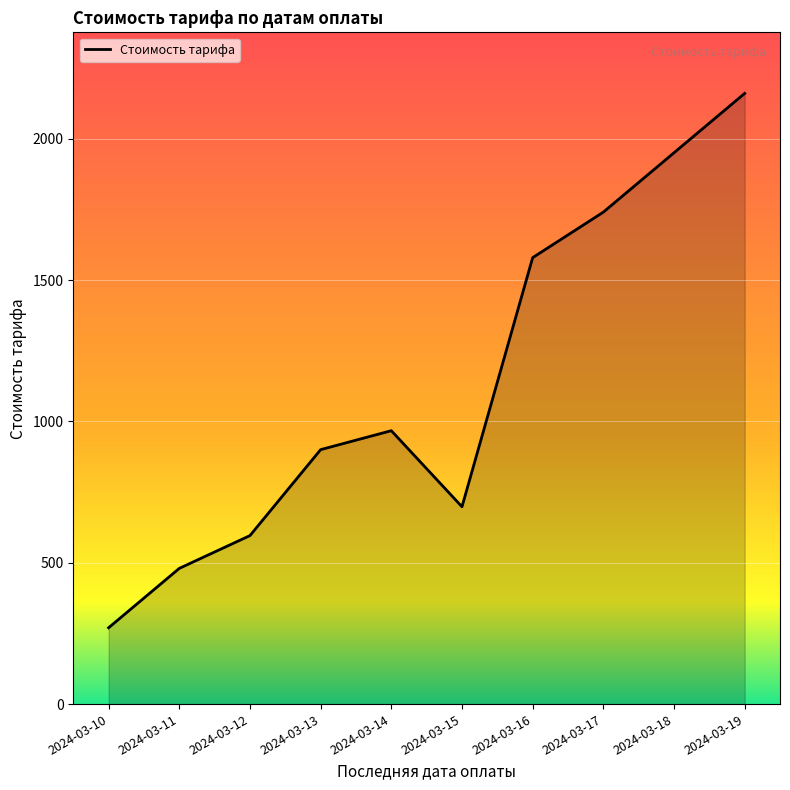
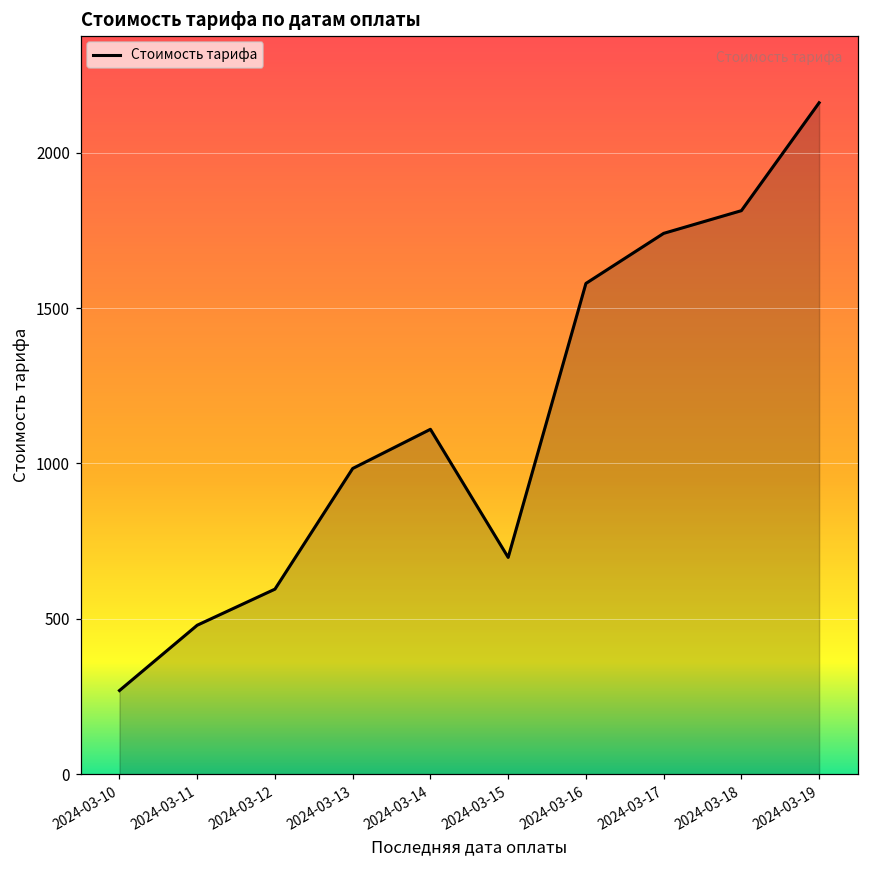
  {
    "2024-03-10": 270,
    "2024-03-11": 480,
    "2024-03-12": 600,
-   "2024-03-13": 900,
-   "2024-03-14": 970,
+   "2024-03-13": 980,
+   "2024-03-14": 1110,
    "2024-03-15": 700,
    "2024-03-16": 1580,
    "2024-03-17": 1740,
-   "2024-03-18": 1950,
+   "2024-03-18": 1810,
    "2024-03-19": 2160
  }
